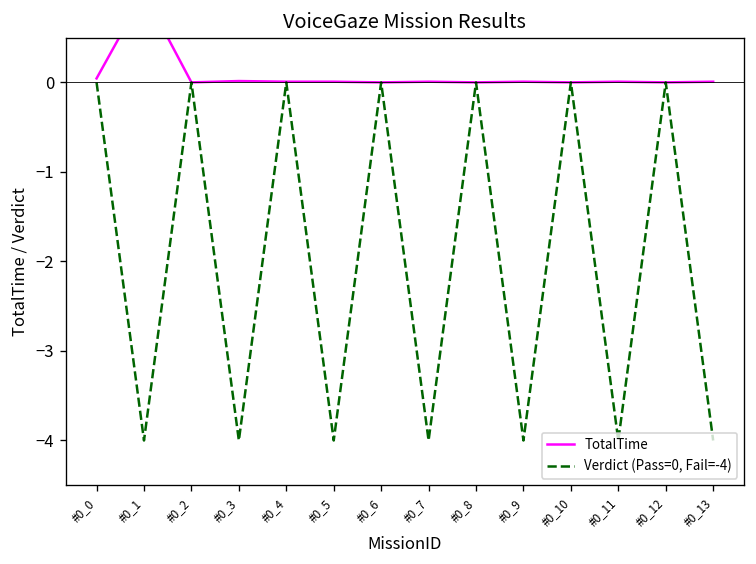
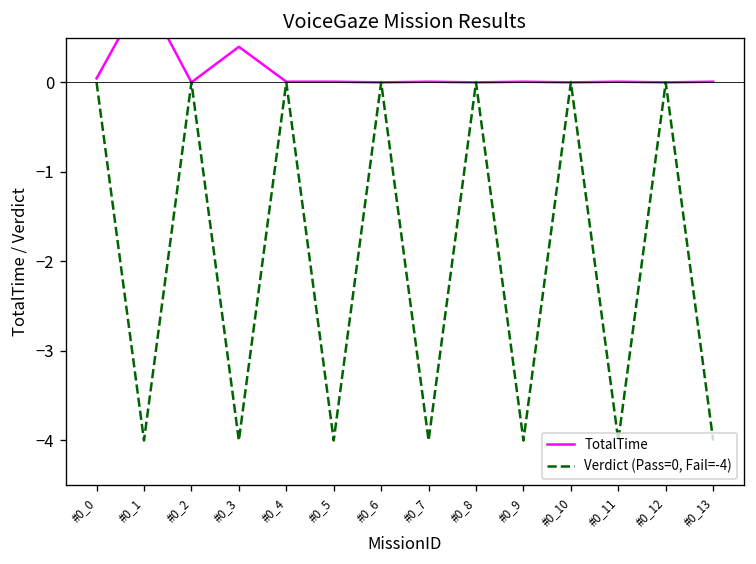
  {
    "TotalTime": {
      "#0_0": 0.0,
-     "#0_3": 0.0,
+     "#0_3": 0.4,
      "#0_5": 0.0,
      "#0_7": 0.0,
      "#0_9": 0.0,
      "#0_11": 0.0,
      "#0_13": 0.0
    },
    "Verdict (Pass=0, Fail=-4)": {
      "#0_0": 0.0,
      "#0_1": -4.0,
      "#0_3": -4.0,
      "#0_5": -4.0,
      "#0_7": -4.0,
      "#0_9": -4.0
    }
  }
